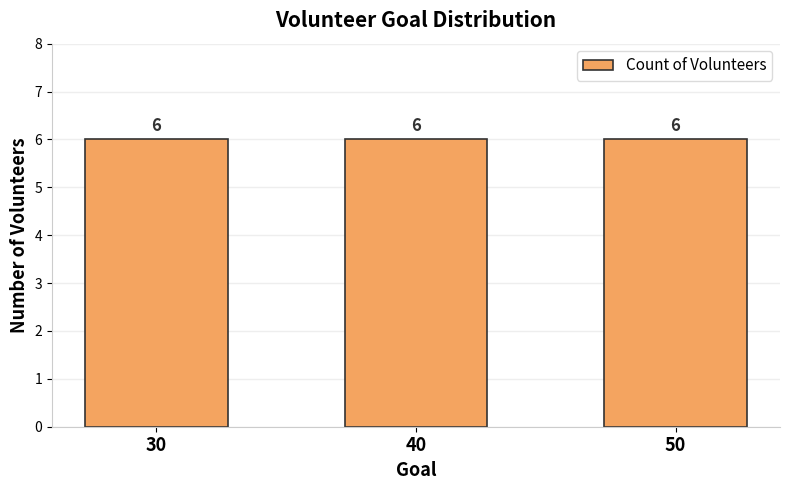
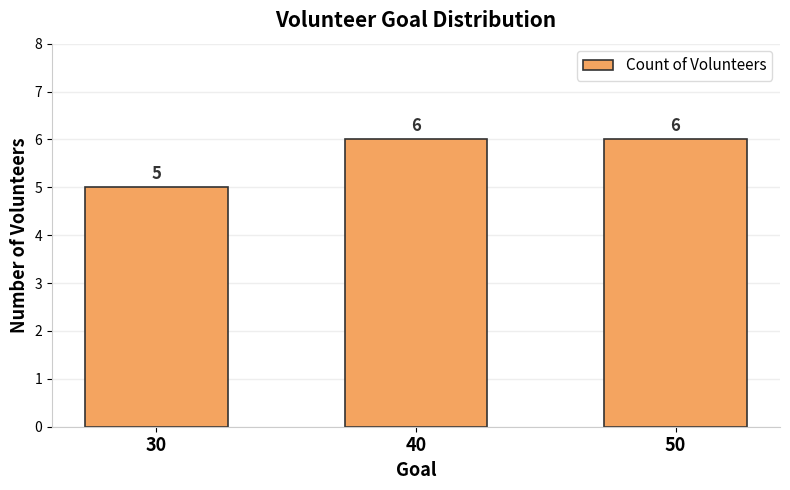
  {
-   "30": 6,
+   "30": 5,
    "40": 6,
    "50": 6
  }
